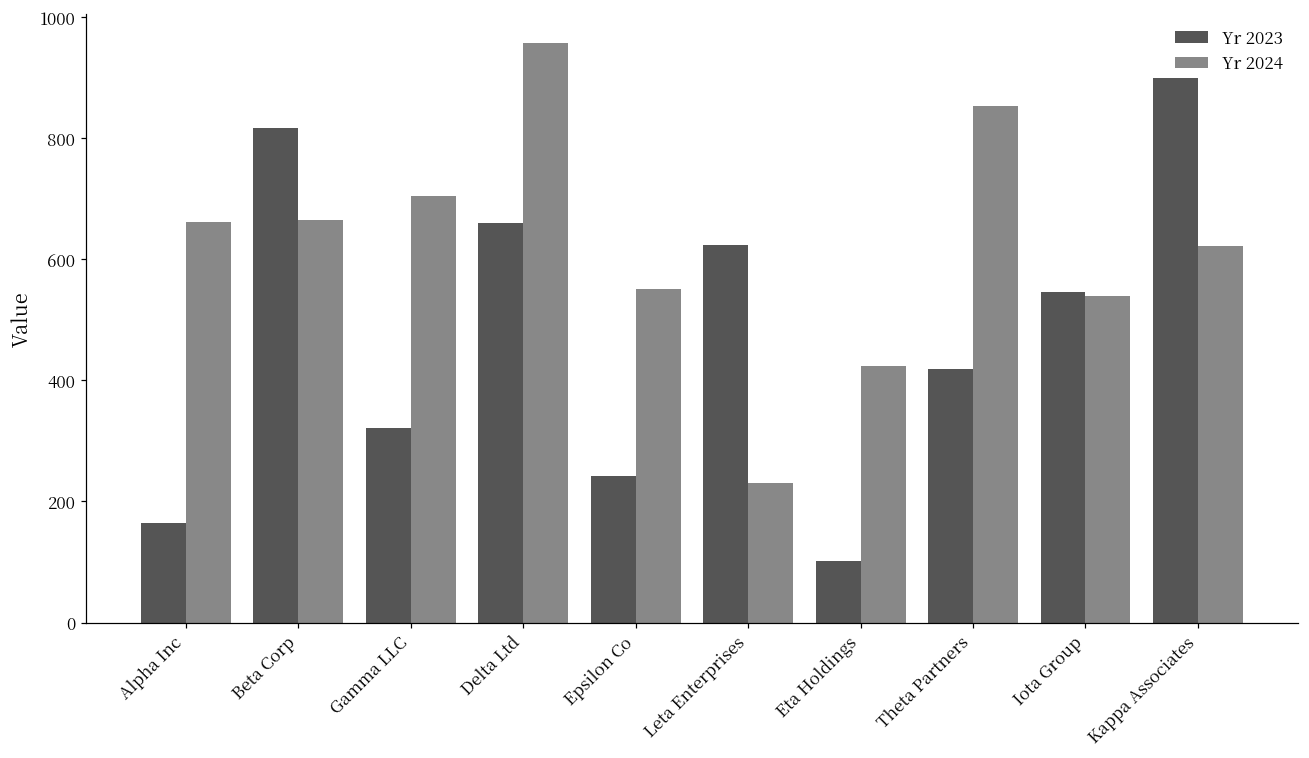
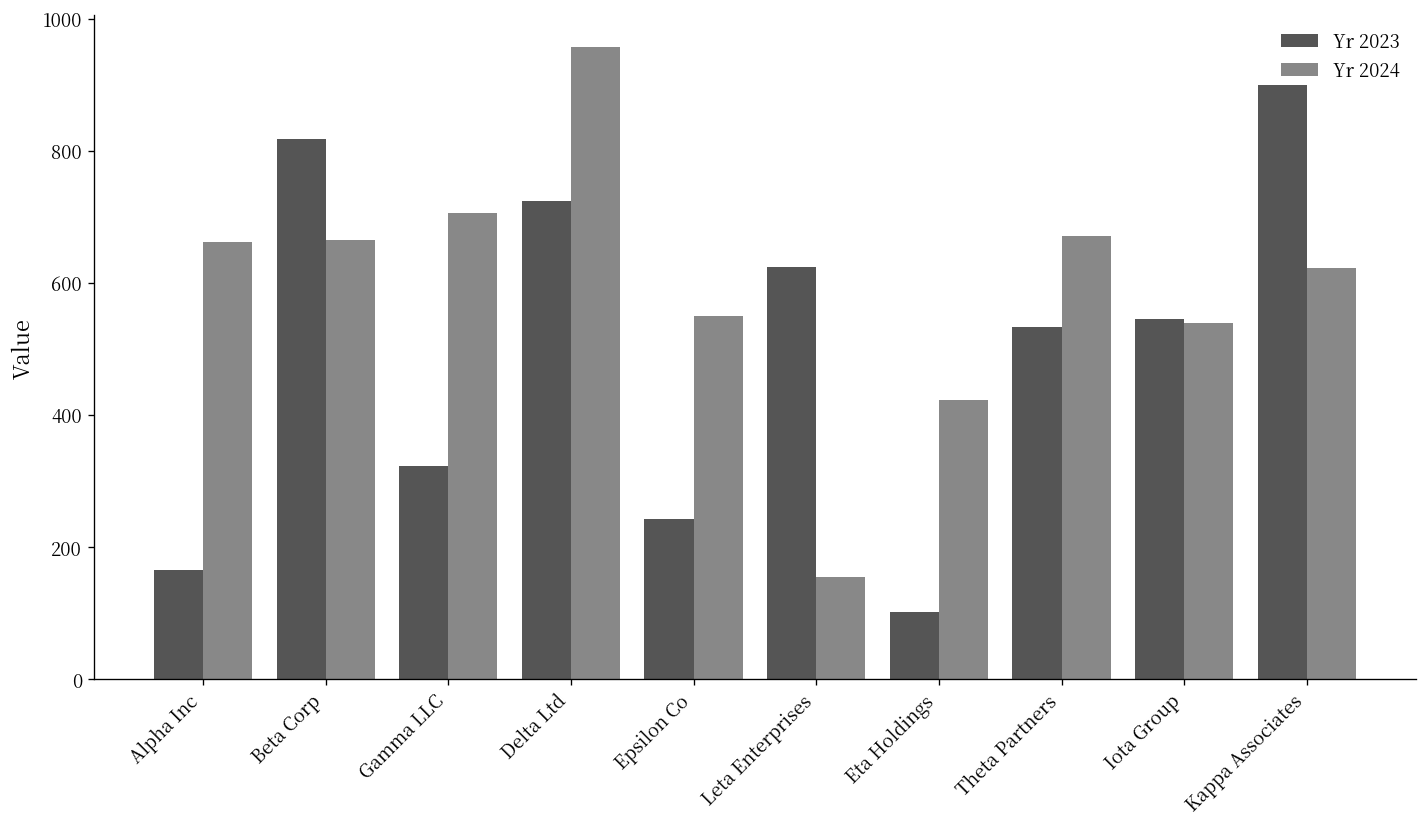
  {
    "Yr 2023": {
      "Alpha Inc": 170,
      "Beta Corp": 820,
      "Gamma LLC": 320,
-     "Delta Ltd": 660,
+     "Delta Ltd": 720,
      "Epsilon Co": 240,
      "Leta Enterprises": 620,
      "Eta Holdings": 100,
-     "Theta Partners": 420,
+     "Theta Partners": 530,
      "Iota Group": 550,
      "Kappa Associates": 900
    },
    "Yr 2024": {
      "Alpha Inc": 660,
      "Beta Corp": 670,
      "Gamma LLC": 710,
      "Delta Ltd": 960,
      "Epsilon Co": 550,
-     "Leta Enterprises": 230,
+     "Leta Enterprises": 150,
      "Eta Holdings": 420,
-     "Theta Partners": 850,
+     "Theta Partners": 670,
      "Iota Group": 540,
      "Kappa Associates": 620
    }
  }
